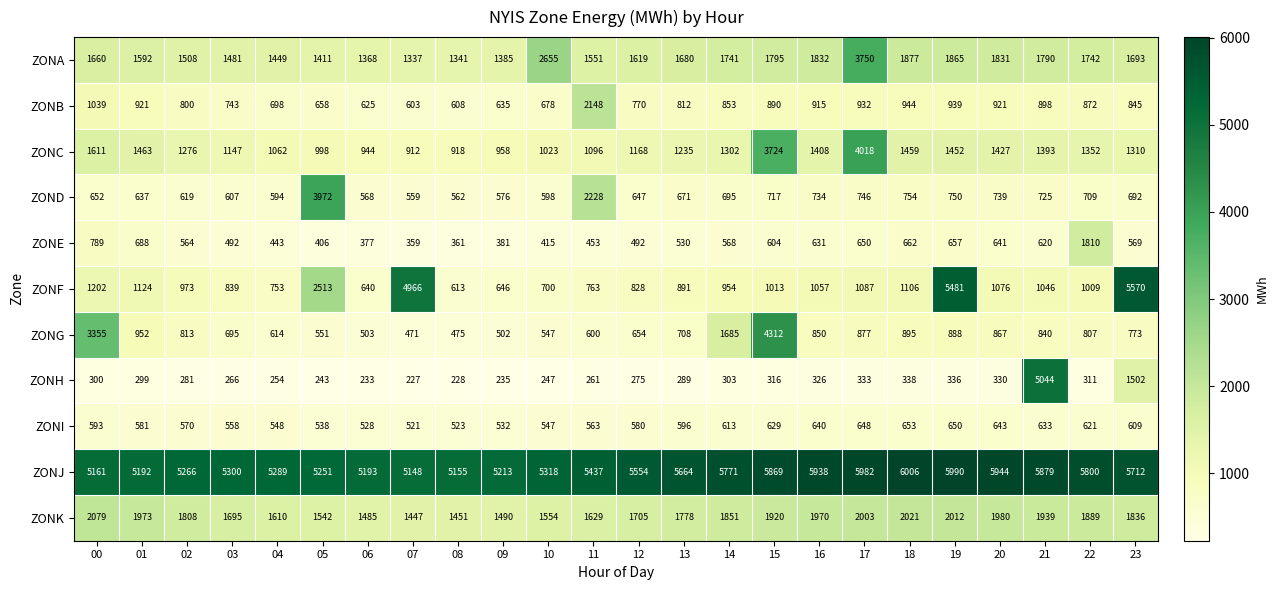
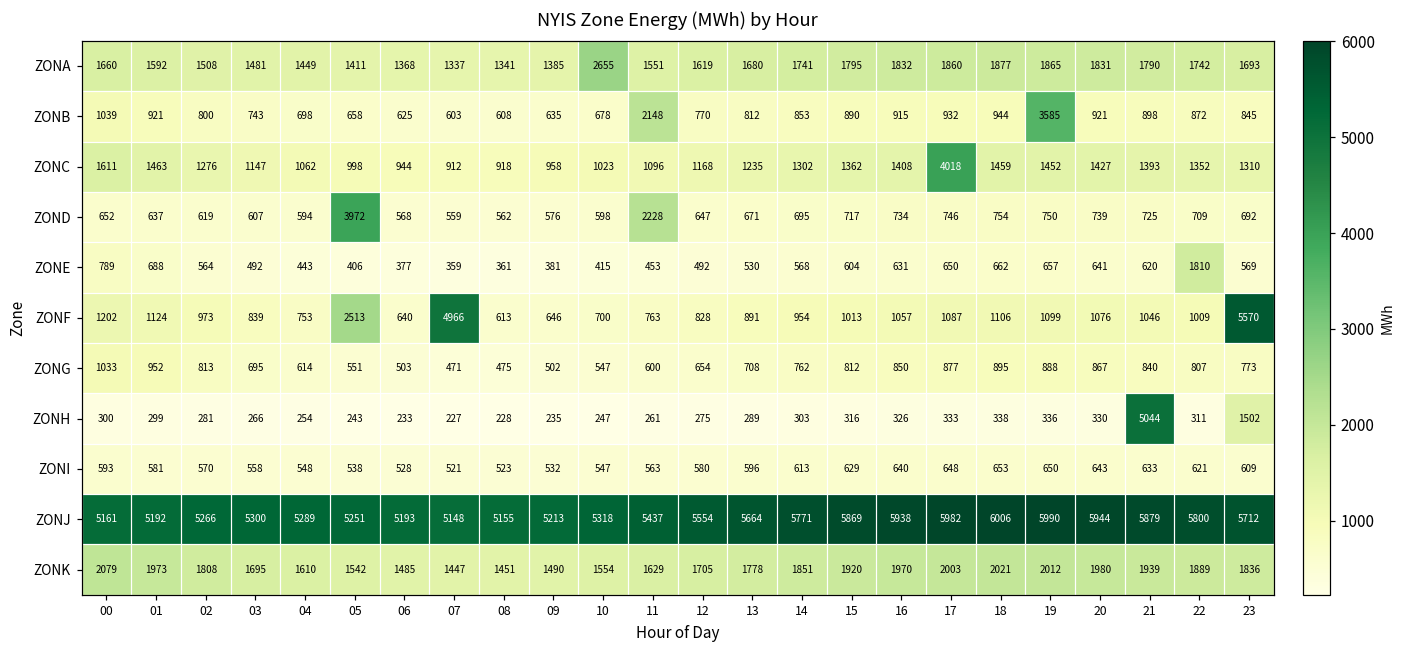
  {
    "ZONA": {
      "00": 1660,
      "01": 1592,
      "02": 1508,
      "03": 1481,
      "04": 1449,
      "05": 1411,
      "06": 1368,
      "07": 1337,
      "08": 1341,
      "09": 1385,
      "10": 2655,
      "11": 1551,
      "12": 1619,
      "13": 1680,
      "14": 1741,
      "15": 1795,
      "16": 1832,
-     "17": 3750,
+     "17": 1860,
      "18": 1877,
      "19": 1865,
      "20": 1831,
      "21": 1790,
      "22": 1742,
      "23": 1693
    },
    "ZONB": {
      "00": 1039,
      "01": 921,
      "02": 800,
      "03": 743,
      "04": 698,
      "05": 658,
      "06": 625,
      "07": 603,
      "08": 608,
      "09": 635,
      "10": 678,
      "11": 2148,
      "12": 770,
      "13": 812,
      "14": 853,
      "15": 890,
      "16": 915,
      "17": 932,
      "18": 944,
-     "19": 939,
+     "19": 3585,
      "20": 921,
      "21": 898,
      "22": 872,
      "23": 845
    },
    "ZONC": {
      "00": 1611,
      "01": 1463,
      "02": 1276,
      "03": 1147,
      "04": 1062,
      "05": 998,
      "06": 944,
      "07": 912,
      "08": 918,
      "09": 958,
      "10": 1023,
      "11": 1096,
      "12": 1168,
      "13": 1235,
      "14": 1302,
-     "15": 3724,
+     "15": 1362,
      "16": 1408,
      "17": 4018,
      "18": 1459,
      "19": 1452,
      "20": 1427,
      "21": 1393,
      "22": 1352,
      "23": 1310
    },
    "ZONF": {
      "00": 1202,
      "01": 1124,
      "02": 973,
      "03": 839,
      "04": 753,
      "05": 2513,
      "06": 640,
      "07": 4966,
      "08": 613,
      "09": 646,
      "10": 700,
      "11": 763,
      "12": 828,
      "13": 891,
      "14": 954,
      "15": 1013,
      "16": 1057,
      "17": 1087,
      "18": 1106,
-     "19": 5481,
+     "19": 1099,
      "20": 1076,
      "21": 1046,
      "22": 1009,
      "23": 5570
    },
    "ZONG": {
-     "00": 3355,
+     "00": 1033,
      "01": 952,
      "02": 813,
      "03": 695,
      "04": 614,
      "05": 551,
      "06": 503,
      "07": 471,
      "08": 475,
      "09": 502,
      "10": 547,
      "11": 600,
      "12": 654,
      "13": 708,
-     "14": 1685,
-     "15": 4312,
+     "14": 762,
+     "15": 812,
      "16": 850,
      "17": 877,
      "18": 895,
      "19": 888,
      "20": 867,
      "21": 840,
      "22": 807,
      "23": 773
    }
  }
